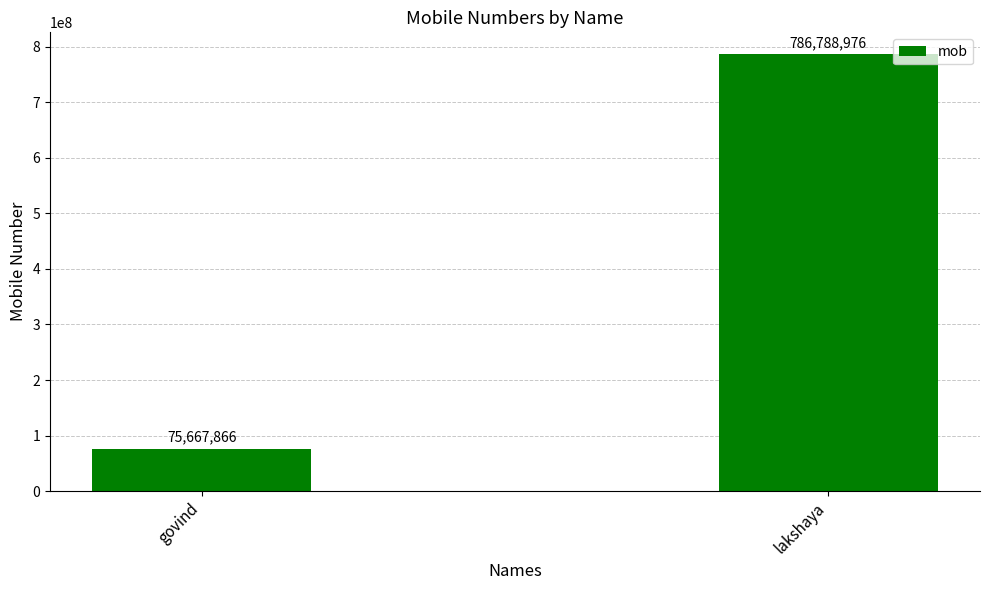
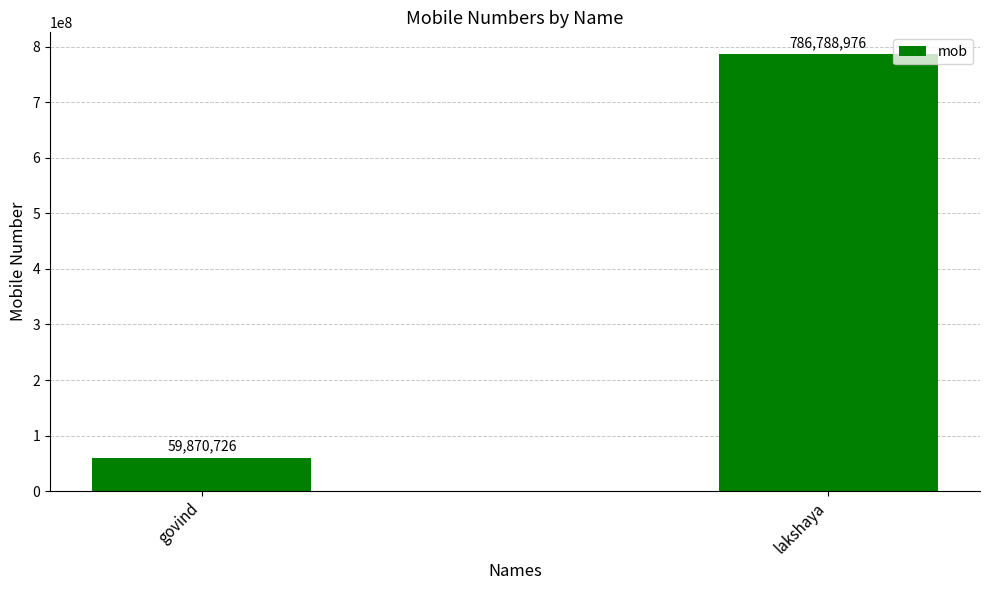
  {
-   "govind": "75,667,866",
+   "govind": "59,870,726",
    "lakshaya": "786,788,976"
  }
